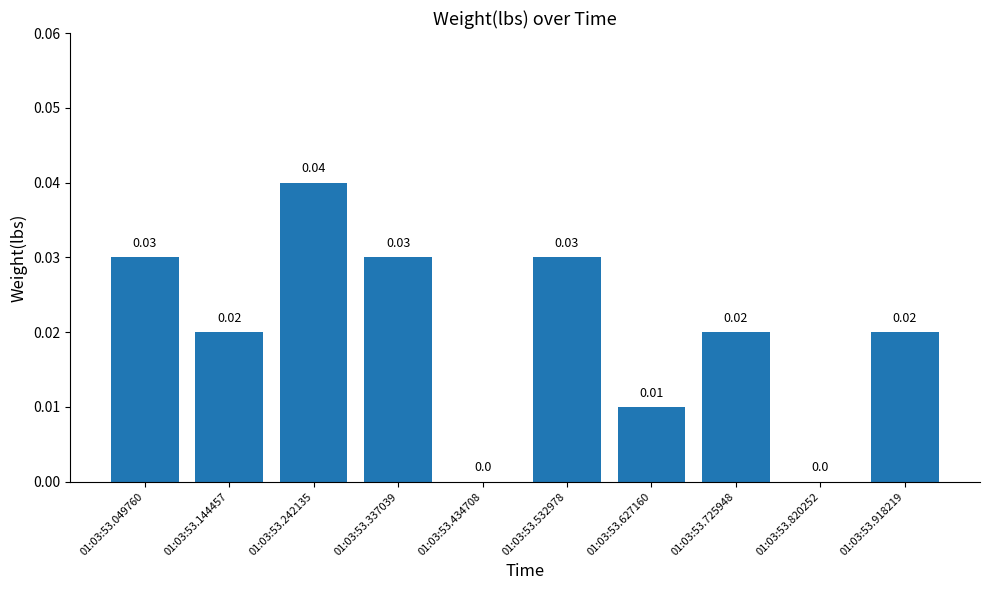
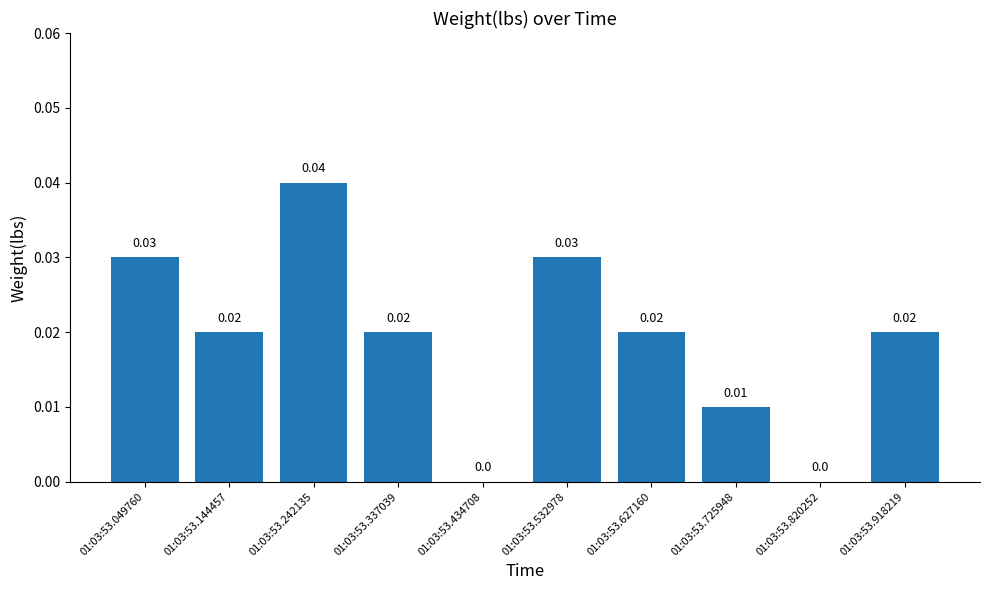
  {
    "01:03:53.049760": 0.03,
    "01:03:53.144457": 0.02,
    "01:03:53.242135": 0.04,
-   "01:03:53.337039": 0.03,
+   "01:03:53.337039": 0.02,
    "01:03:53.434708": 0.0,
    "01:03:53.532978": 0.03,
-   "01:03:53.627160": 0.01,
-   "01:03:53.725948": 0.02,
+   "01:03:53.627160": 0.02,
+   "01:03:53.725948": 0.01,
    "01:03:53.820252": 0.0,
    "01:03:53.918219": 0.02
  }
